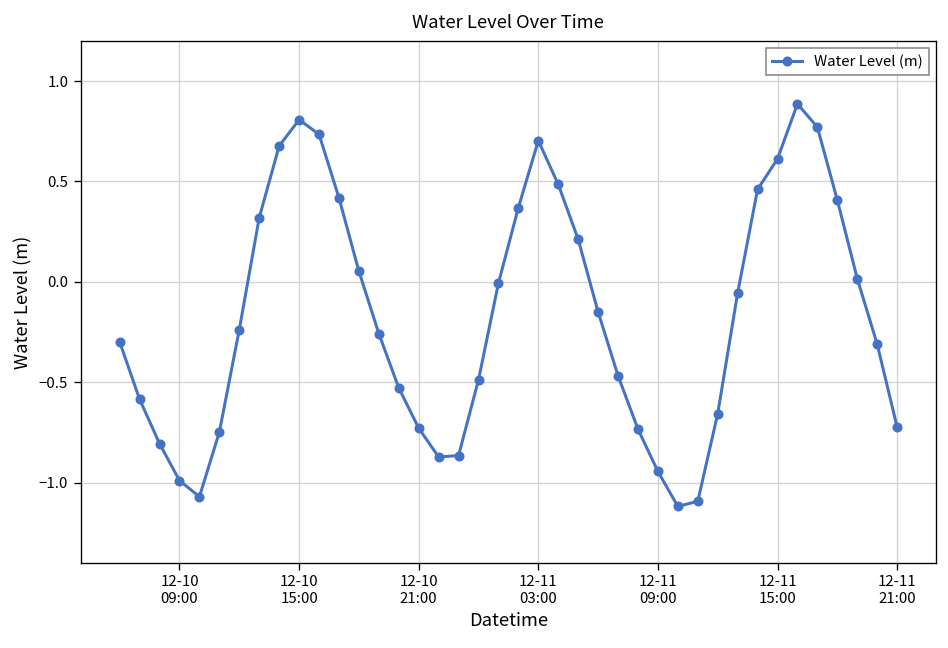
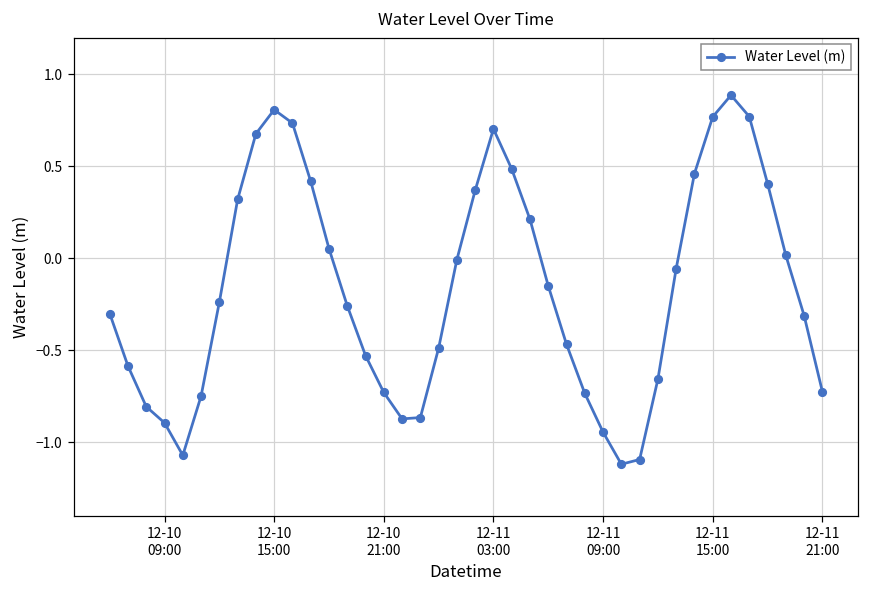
  {
-   "12-10 09:00": -0.99,
+   "12-10 09:00": -0.89,
    "12-10 15:00": 0.81,
    "12-10 21:00": -0.73,
    "12-11 03:00": 0.70,
    "12-11 09:00": -0.94,
-   "12-11 15:00": 0.61,
+   "12-11 15:00": 0.77,
    "12-11 21:00": -0.72
  }
